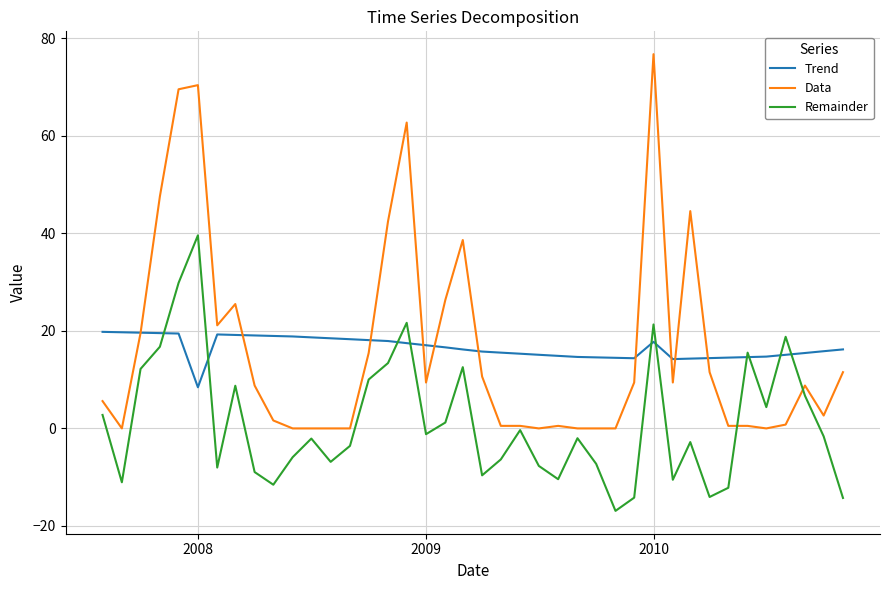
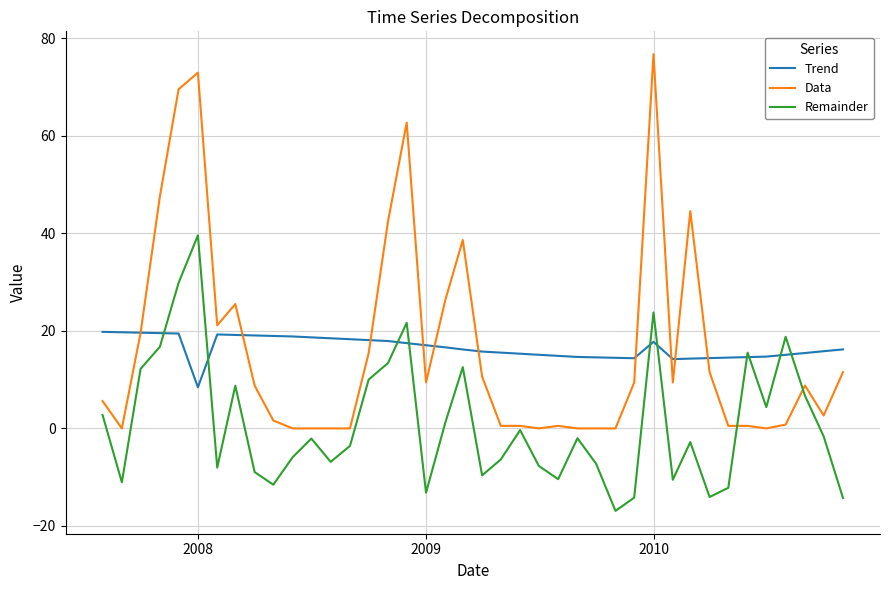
  {
    "Trend": {
      "2008": 8,
      "2009": 17,
      "2010": 18
    },
    "Data": {
-     "2008": 70,
+     "2008": 73,
      "2009": 9,
      "2010": 77
    },
    "Remainder": {
      "2008": 40,
-     "2009": -1,
-     "2010": 21
+     "2009": -13,
+     "2010": 24
    }
  }
